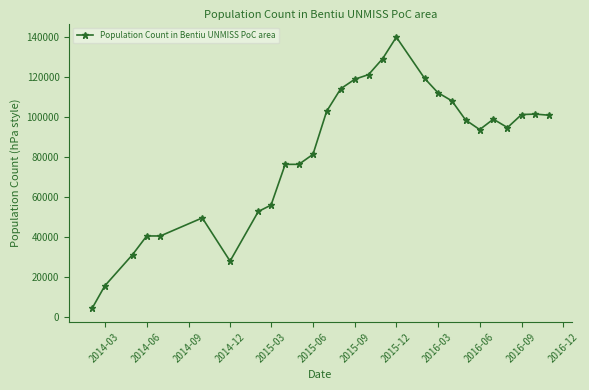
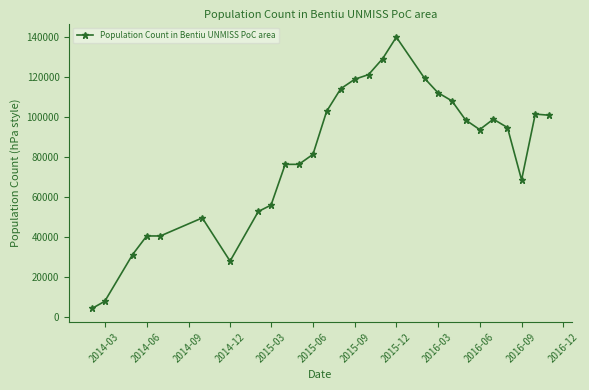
  {
-   "2014-03": 16000,
+   "2014-03": 8000,
    "2014-06": 41000,
    "2014-12": 28000,
    "2015-03": 56000,
    "2015-06": 81000,
    "2015-09": 119000,
    "2015-12": 140000,
    "2016-03": 112000,
    "2016-06": 94000,
-   "2016-09": 101000
+   "2016-09": 69000
  }
